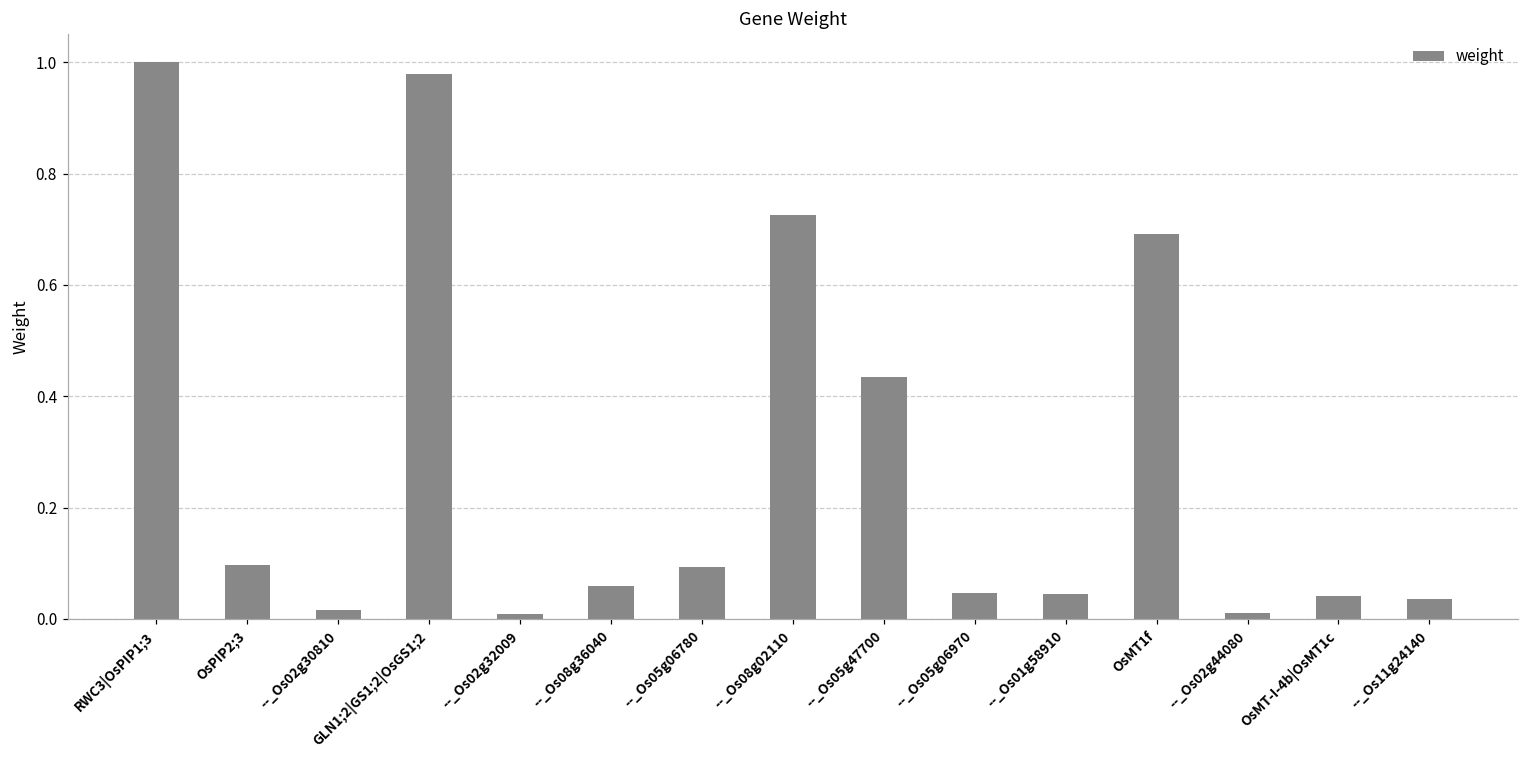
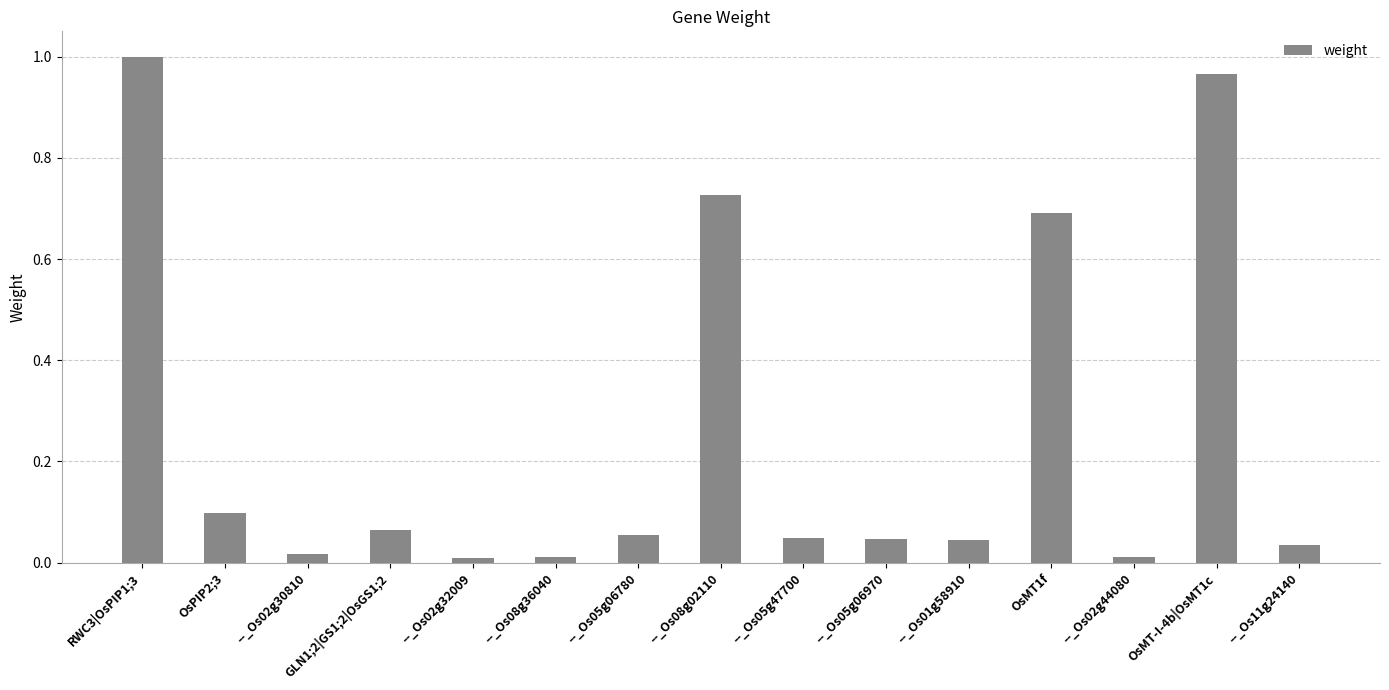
  {
    "RWC3|OsPIP1;3": 1.00,
    "OsPIP2;3": 0.10,
    "--_Os02g30810": 0.02,
-   "GLN1;2|GS1;2|OsGS1;2": 0.98,
+   "GLN1;2|GS1;2|OsGS1;2": 0.06,
    "--_Os02g32009": 0.01,
-   "--_Os08g36040": 0.06,
-   "--_Os05g06780": 0.09,
+   "--_Os08g36040": 0.01,
+   "--_Os05g06780": 0.05,
    "--_Os08g02110": 0.73,
-   "--_Os05g47700": 0.44,
+   "--_Os05g47700": 0.05,
    "--_Os05g06970": 0.05,
    "--_Os01g58910": 0.05,
    "OsMT1f": 0.69,
    "--_Os02g44080": 0.01,
-   "OsMT-I-4b|OsMT1c": 0.04,
+   "OsMT-I-4b|OsMT1c": 0.97,
    "--_Os11g24140": 0.04
  }
